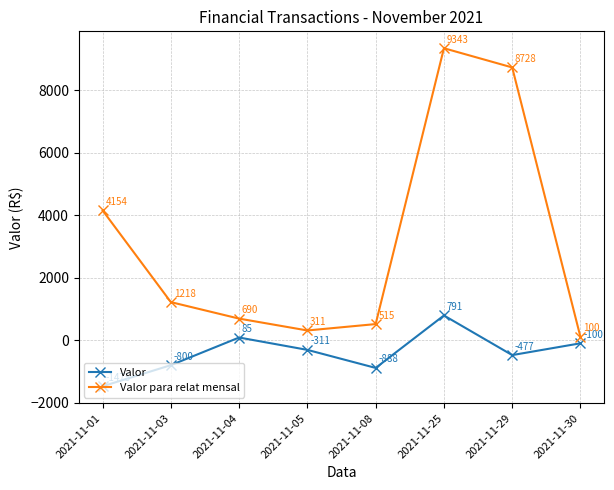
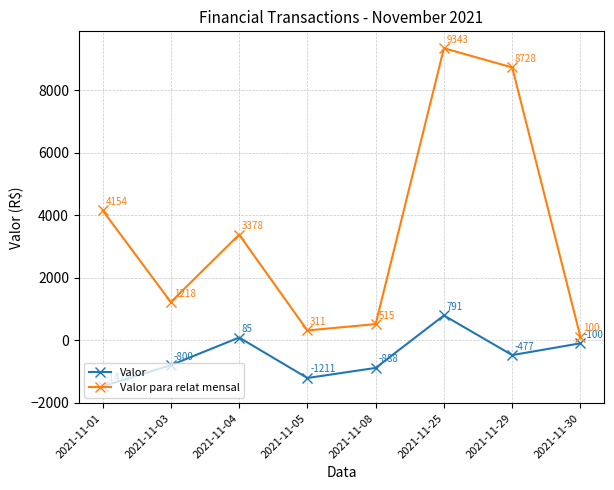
  {
    "Valor": {
      "2021-11-04": 85,
-     "2021-11-05": -311,
+     "2021-11-05": -1211,
      "2021-11-08": -888,
      "2021-11-25": 791,
      "2021-11-29": -477
    },
    "Valor para relat mensal": {
      "2021-11-01": 4154,
      "2021-11-03": 1218,
-     "2021-11-04": 690,
+     "2021-11-04": 3378,
      "2021-11-05": 311,
      "2021-11-08": 515,
      "2021-11-25": 9343,
      "2021-11-29": 8728
    }
  }
